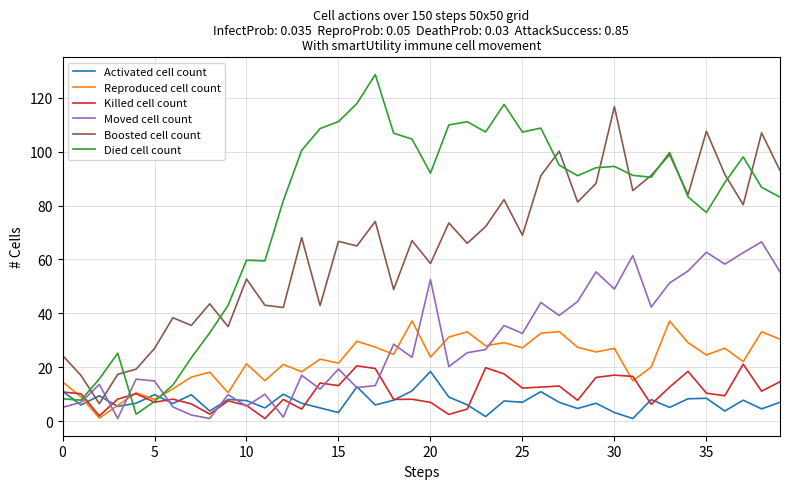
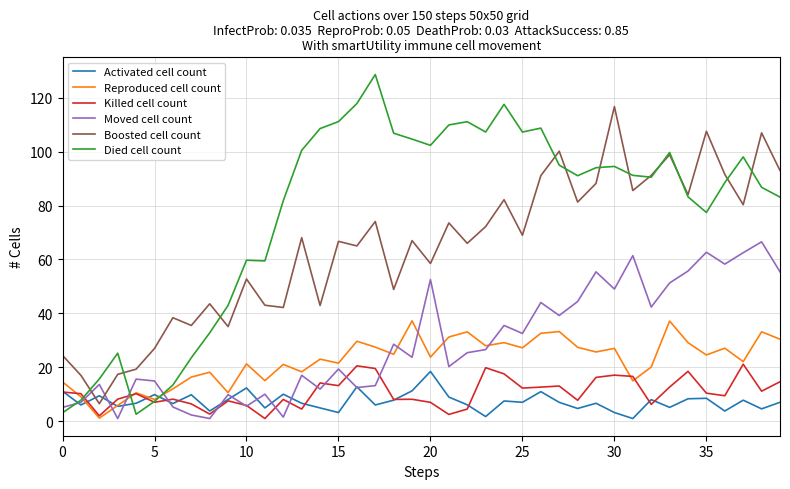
  {
    "Activated cell count": {
      "5": 10,
-     "10": 8,
+     "10": 12,
      "15": 3,
      "20": 18,
      "25": 7,
      "30": 3,
      "35": 9
    },
    "Reproduced cell count": {
      "0": 15,
      "10": 21,
      "15": 22,
      "20": 24,
      "25": 27,
      "30": 27,
      "35": 25
    },
    "Killed cell count": {
      "15": 13,
      "20": 7,
      "25": 12,
      "30": 17,
      "35": 10
    },
    "Moved cell count": {
      "0": 5,
      "5": 15,
      "15": 19,
      "20": 53,
      "25": 33,
      "30": 49,
      "35": 63
    },
    "Boosted cell count": {
      "0": 24,
      "5": 27,
      "10": 53,
      "15": 67,
      "20": 59,
      "25": 69,
      "30": 117,
      "35": 108
    },
    "Died cell count": {
-     "0": 8,
+     "0": 3,
      "10": 60,
      "15": 111,
-     "20": 92,
+     "20": 102,
      "25": 107,
      "30": 95,
      "35": 77
    }
  }
